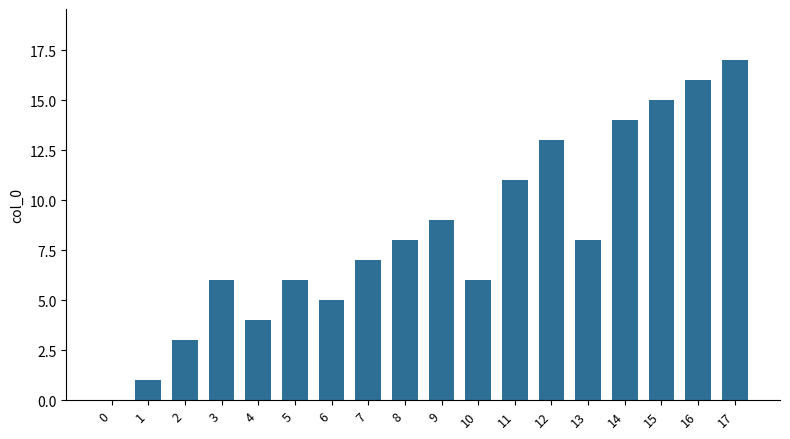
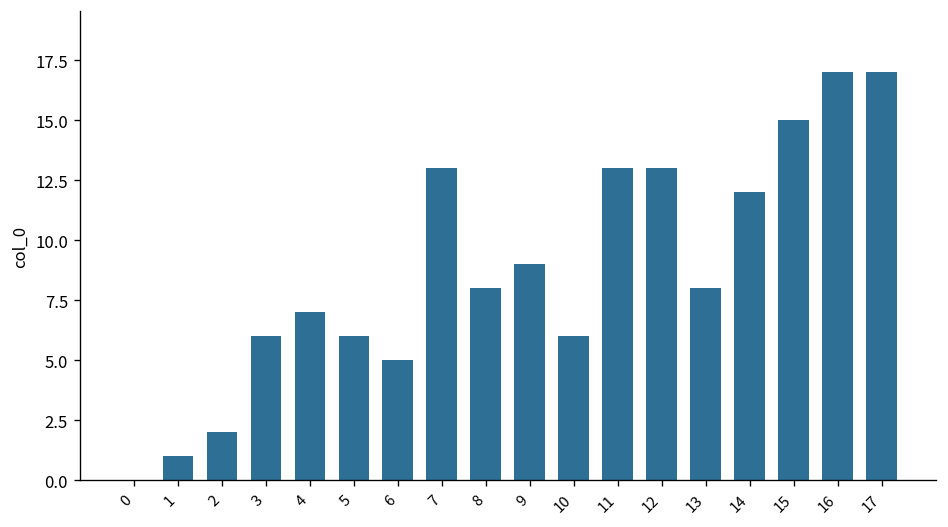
  {
    "0": 0,
    "1": 1,
-   "2": 3,
+   "2": 2,
    "3": 6,
-   "4": 4,
+   "4": 7,
    "5": 6,
    "6": 5,
-   "7": 7,
+   "7": 13,
    "8": 8,
    "9": 9,
    "10": 6,
-   "11": 11,
+   "11": 13,
    "12": 13,
    "13": 8,
-   "14": 14,
+   "14": 12,
    "15": 15,
-   "16": 16,
+   "16": 17,
    "17": 17
  }
